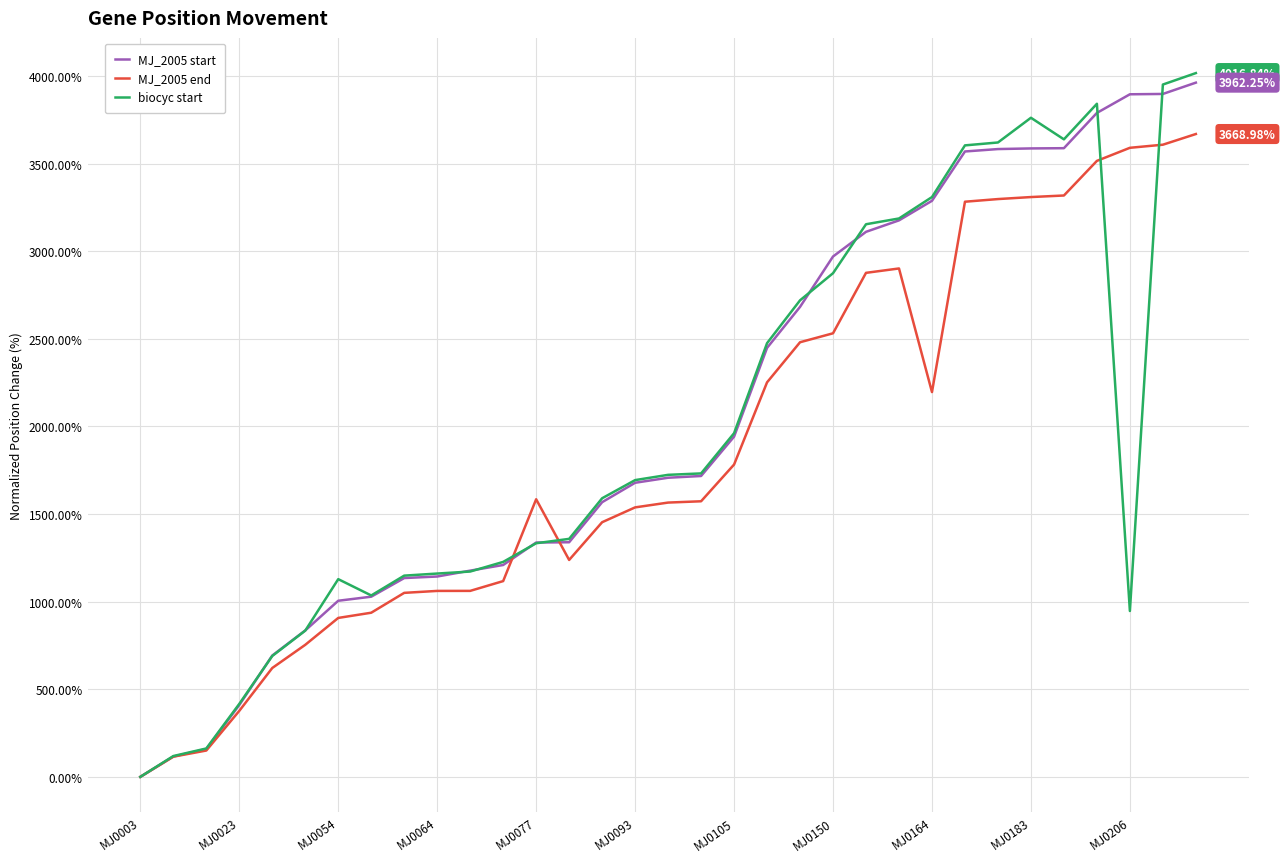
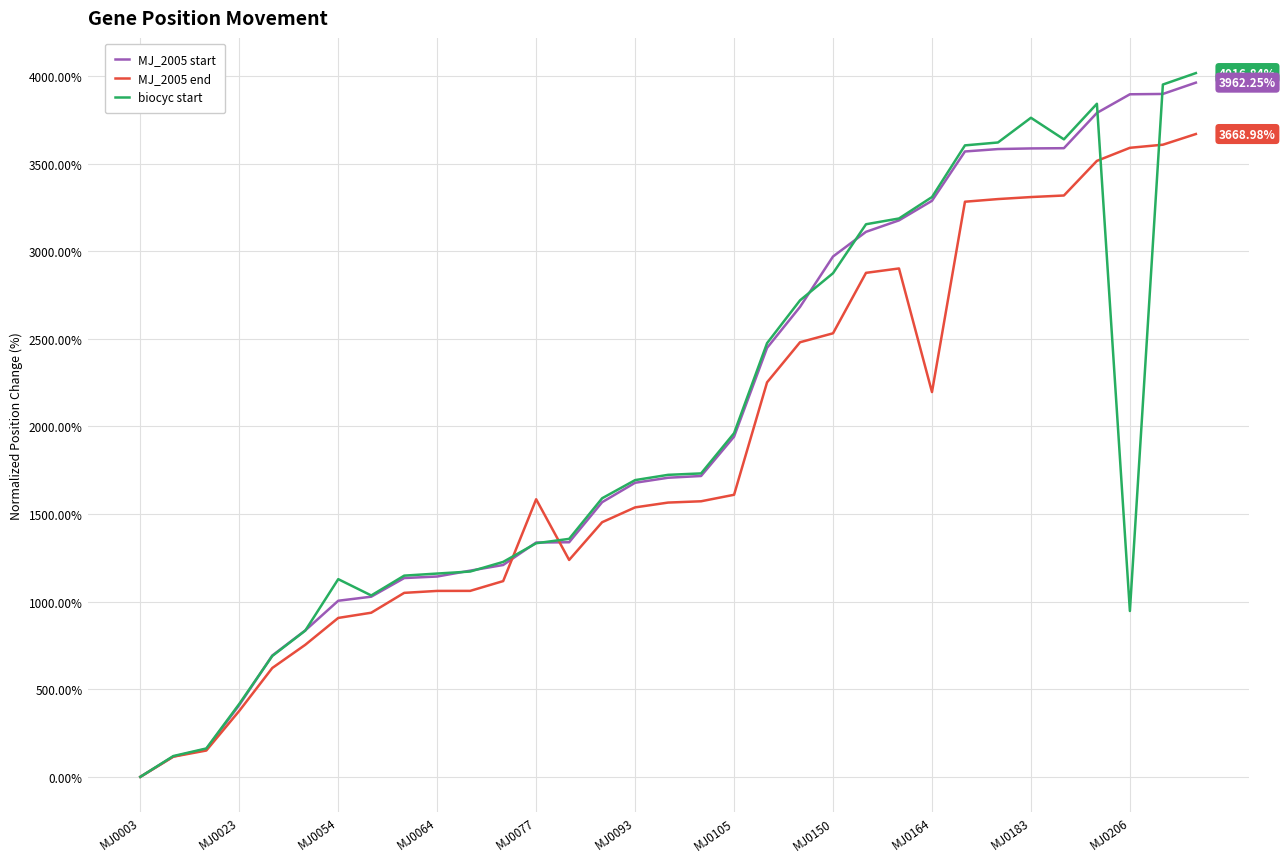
  {
    "MJ_2005 start": {
      "MJ0054": "1010%",
      "MJ0064": "1140%",
      "MJ0093": "1680%",
      "MJ0105": "1940%",
      "MJ0150": "2970%",
      "MJ0164": "3290%",
      "MJ0183": "3590%",
      "MJ0206": "3900%"
    },
    "MJ_2005 end": {
      "MJ0023": "380%",
      "MJ0054": "910%",
      "MJ0064": "1060%",
      "MJ0077": "1580%",
      "MJ0093": "1540%",
-     "MJ0105": "1780%",
+     "MJ0105": "1610%",
      "MJ0150": "2530%",
      "MJ0164": "2200%",
      "MJ0183": "3310%",
      "MJ0206": "3590%"
    },
    "biocyc start": {
      "MJ0054": "1130%",
      "MJ0064": "1160%",
      "MJ0093": "1690%",
      "MJ0105": "1960%",
      "MJ0150": "2870%",
      "MJ0164": "3310%",
      "MJ0183": "3760%",
      "MJ0206": "950%"
    }
  }
